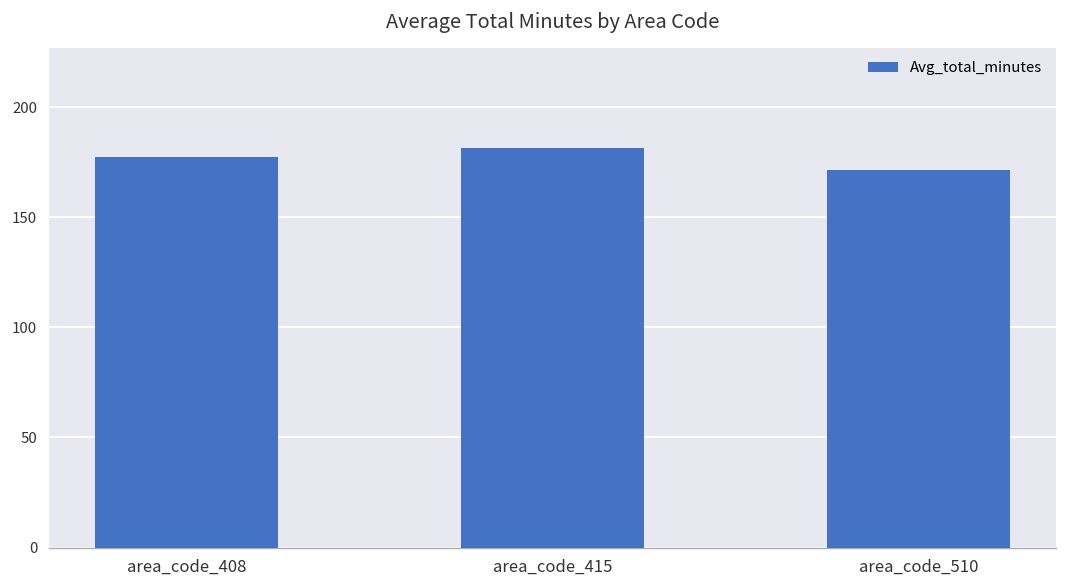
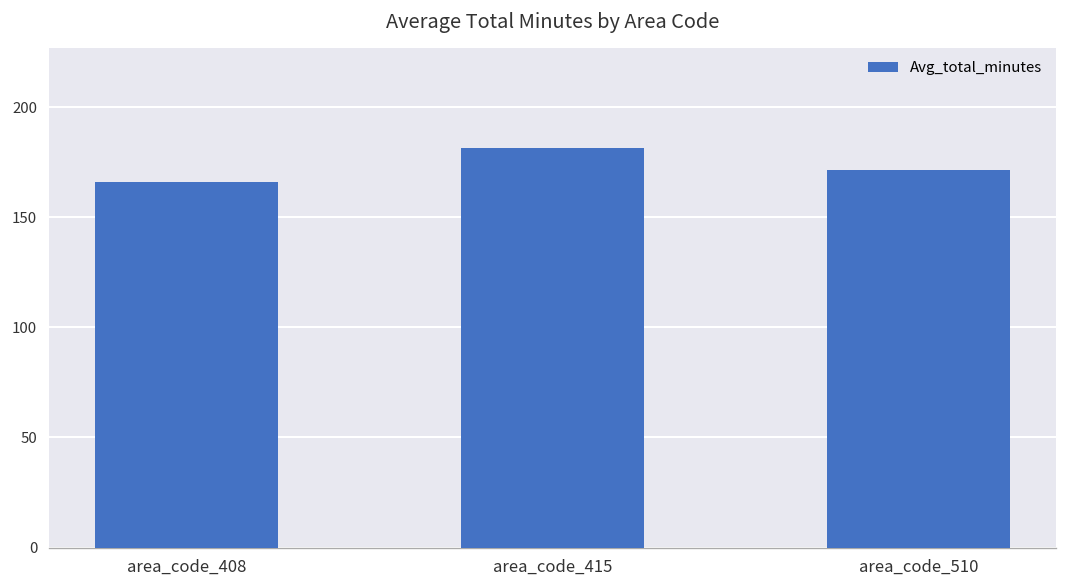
  {
-   "area_code_408": 177,
+   "area_code_408": 166,
    "area_code_415": 182,
    "area_code_510": 171
  }
